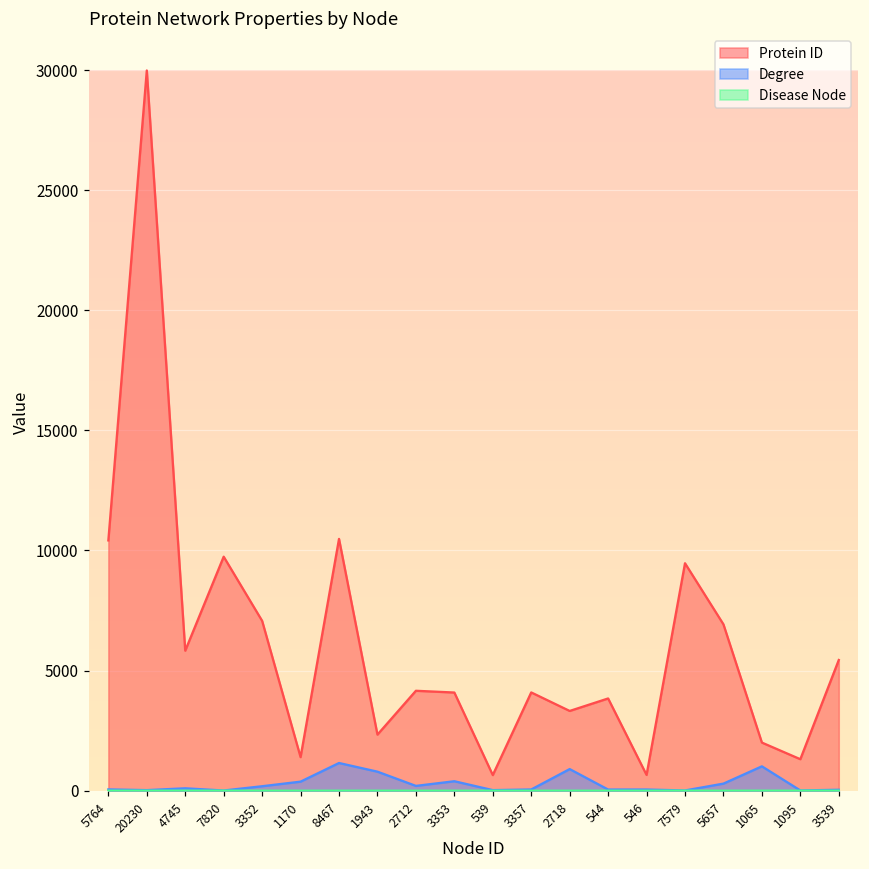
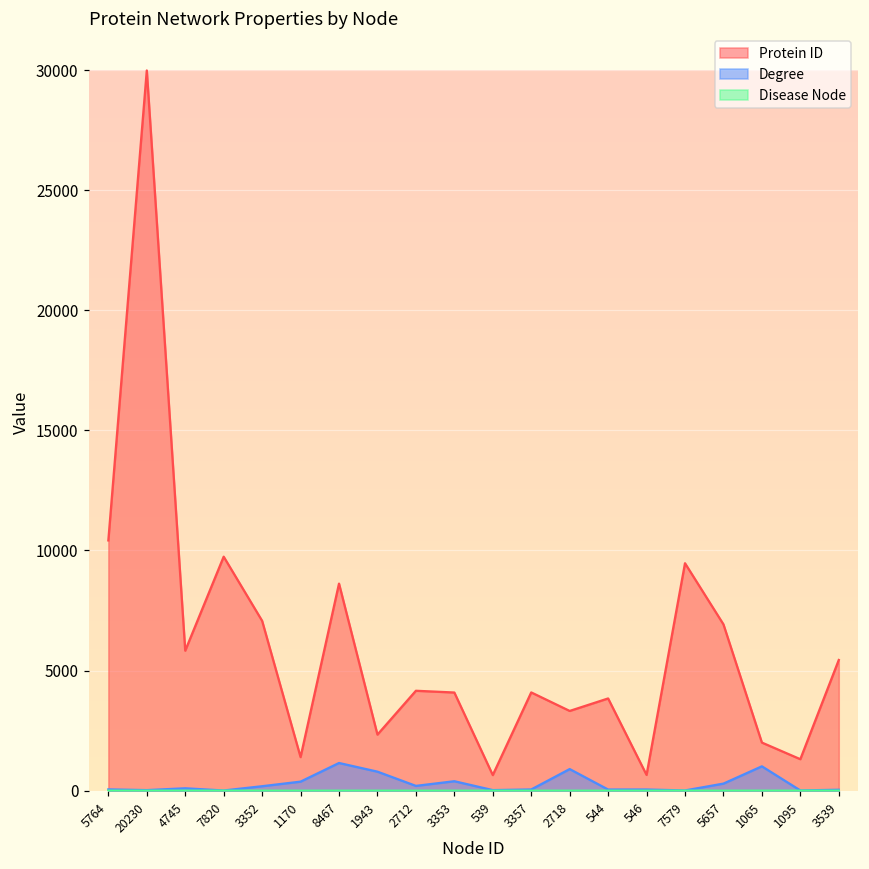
  {
    "Protein ID": {
      "5764": 10400,
      "20230": 30000,
      "4745": 5800,
      "7820": 9700,
      "3352": 7100,
      "1170": 1400,
-     "8467": 10500,
+     "8467": 8600,
      "1943": 2300,
      "2712": 4200,
      "3353": 4100,
      "539": 700,
      "3357": 4100,
      "2718": 3300,
      "544": 3800,
      "546": 700,
      "7579": 9500,
      "5657": 6900,
      "1065": 2000,
      "1095": 1300,
      "3539": 5400
    },
    "Degree": {
      "3352": 200,
      "1170": 400,
      "8467": 1200,
      "1943": 800,
      "2712": 200,
      "3353": 400,
      "2718": 900,
      "5657": 300,
      "1065": 1000
    },
    "Disease Node": {
      "3352": 0,
      "1170": 0,
      "8467": 0,
      "1943": 0,
      "2712": 0,
      "3353": 0,
      "2718": 0,
      "5657": 0,
      "1065": 0
    }
  }
